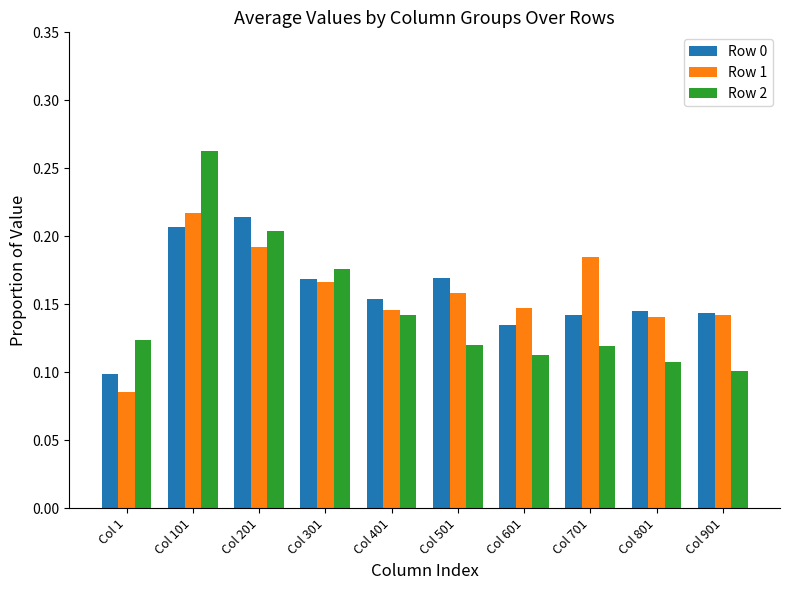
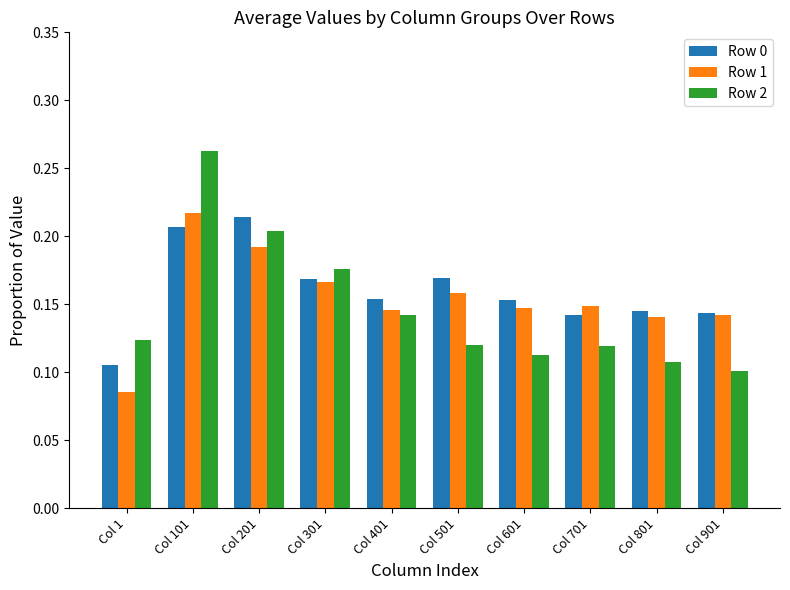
  {
    "Row 0": {
-     "Col 1": 0.099,
+     "Col 1": 0.105,
      "Col 101": 0.207,
      "Col 201": 0.214,
      "Col 301": 0.169,
      "Col 401": 0.154,
      "Col 501": 0.169,
-     "Col 601": 0.135,
+     "Col 601": 0.153,
      "Col 701": 0.142,
      "Col 801": 0.145,
      "Col 901": 0.144
    },
    "Row 1": {
      "Col 1": 0.086,
      "Col 101": 0.217,
      "Col 201": 0.192,
      "Col 301": 0.166,
      "Col 401": 0.146,
      "Col 501": 0.159,
      "Col 601": 0.147,
-     "Col 701": 0.185,
+     "Col 701": 0.149,
      "Col 801": 0.141,
      "Col 901": 0.142
    },
    "Row 2": {
      "Col 1": 0.124,
      "Col 101": 0.263,
      "Col 201": 0.204,
      "Col 301": 0.176,
      "Col 401": 0.142,
      "Col 501": 0.120,
      "Col 601": 0.113,
      "Col 701": 0.119,
      "Col 801": 0.107,
      "Col 901": 0.101
    }
  }
